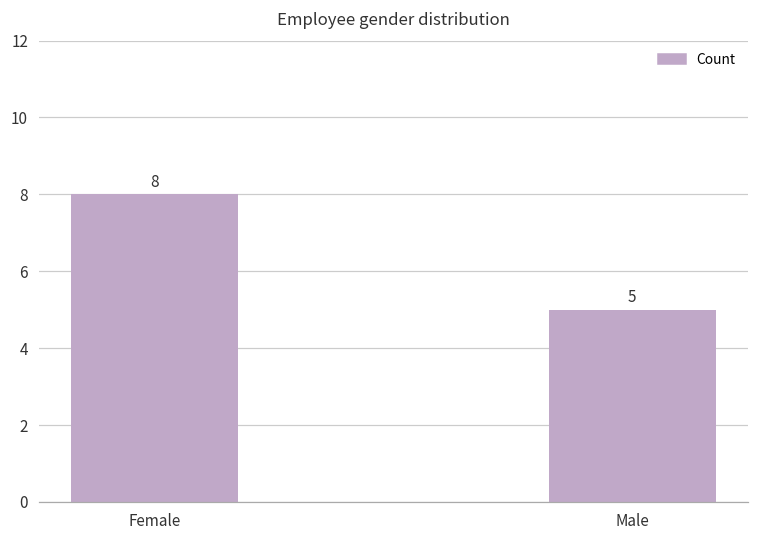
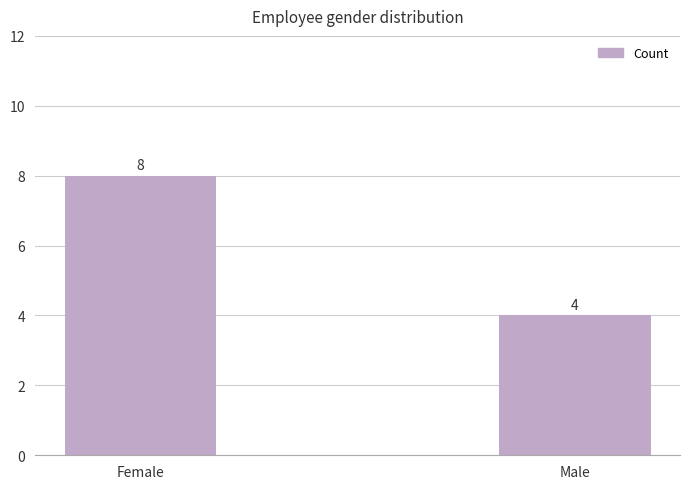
  {
    "Female": 8,
-   "Male": 5
+   "Male": 4
  }
